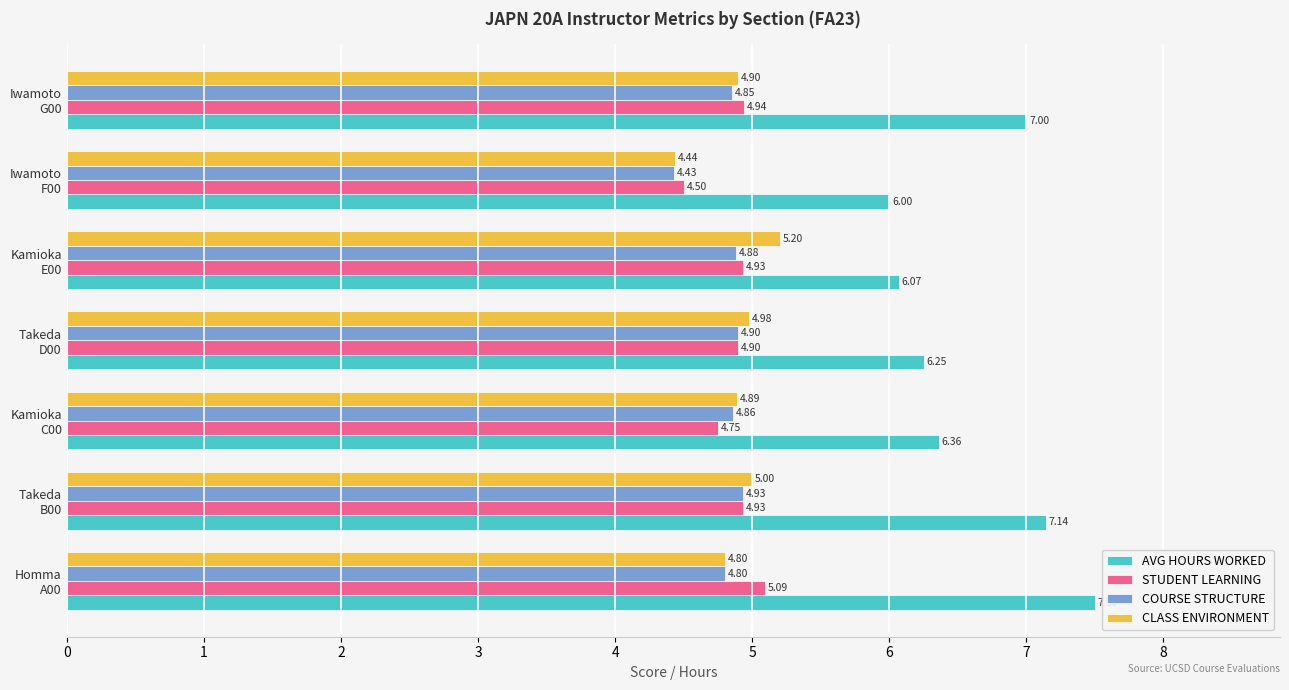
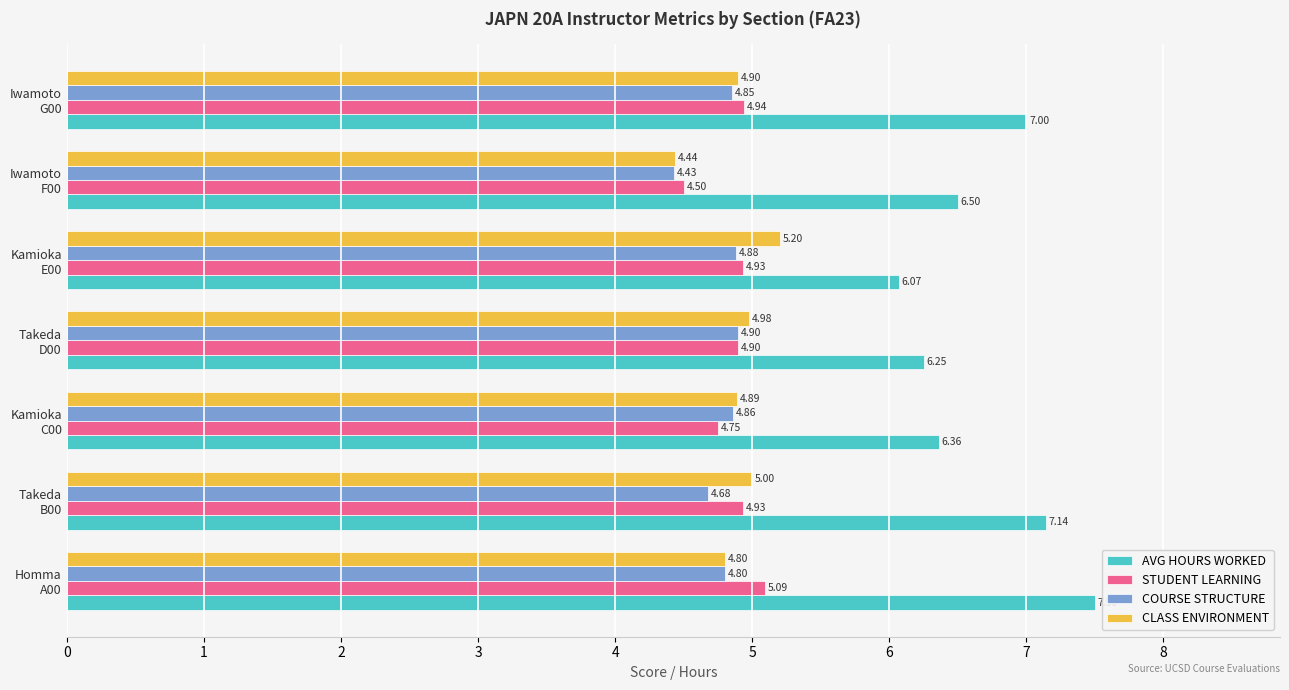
  {
    "AVG HOURS WORKED": {
      "Iwamoto G00": 7.00,
-     "Iwamoto F00": 6.00,
+     "Iwamoto F00": 6.50,
      "Kamioka E00": 6.07,
      "Takeda D00": 6.25,
      "Kamioka C00": 6.36,
      "Takeda B00": 7.14
    },
    "STUDENT LEARNING": {
      "Iwamoto G00": 4.94,
      "Iwamoto F00": 4.50,
      "Kamioka E00": 4.93,
      "Takeda D00": 4.90,
      "Kamioka C00": 4.75,
      "Takeda B00": 4.93,
      "Homma A00": 5.09
    },
    "COURSE STRUCTURE": {
      "Iwamoto G00": 4.85,
      "Iwamoto F00": 4.43,
      "Kamioka E00": 4.88,
      "Takeda D00": 4.90,
      "Kamioka C00": 4.86,
-     "Takeda B00": 4.93,
+     "Takeda B00": 4.68,
      "Homma A00": 4.80
    },
    "CLASS ENVIRONMENT": {
      "Iwamoto G00": 4.90,
      "Iwamoto F00": 4.44,
      "Kamioka E00": 5.20,
      "Takeda D00": 4.98,
      "Kamioka C00": 4.89,
      "Takeda B00": 5.00,
      "Homma A00": 4.80
    }
  }
